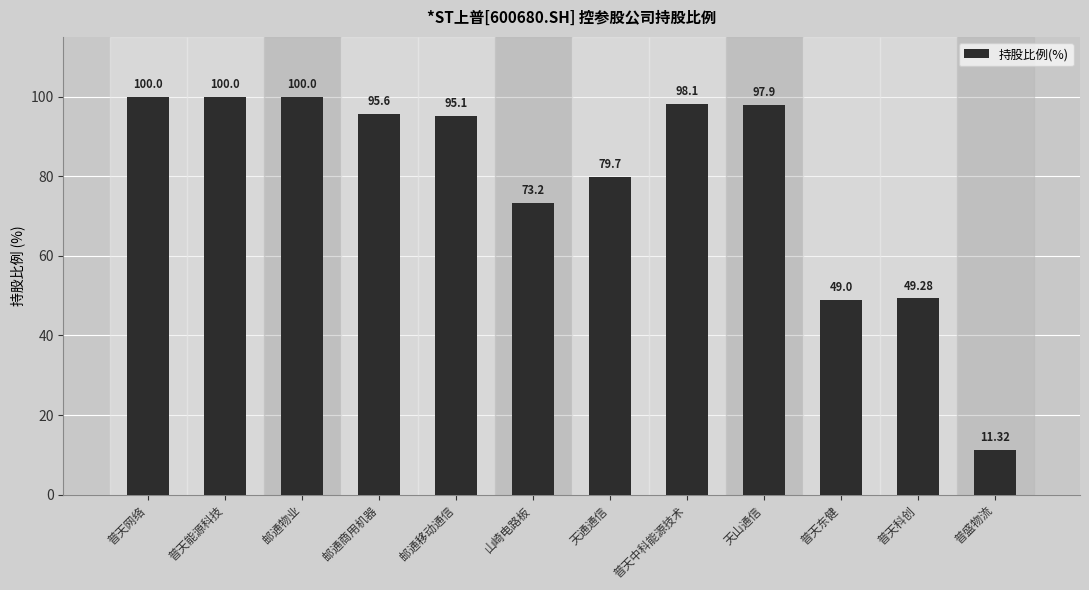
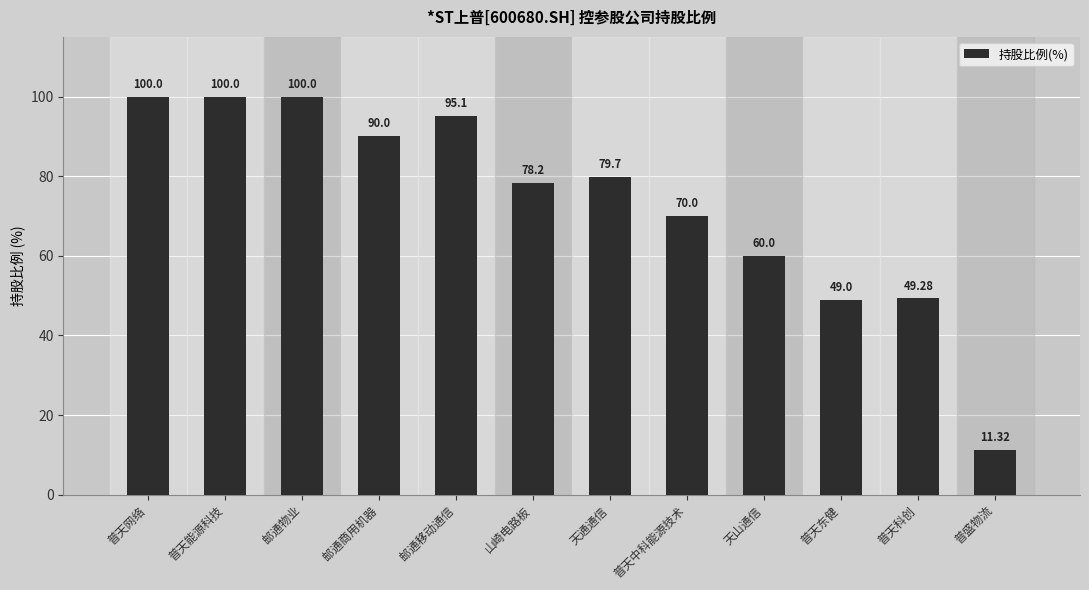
  {
    "普天网络": 100.0,
    "普天能源科技": 100.0,
    "邮通物业": 100.0,
-   "邮通商用机器": 95.6,
+   "邮通商用机器": 90.0,
    "邮通移动通信": 95.1,
-   "山崎电路板": 73.2,
+   "山崎电路板": 78.2,
    "天通通信": 79.7,
-   "普天中科能源技术": 98.1,
-   "天山通信": 97.9,
+   "普天中科能源技术": 70.0,
+   "天山通信": 60.0,
    "普天东健": 49.0,
    "普天科创": 49.28,
    "普盛物流": 11.32
  }
